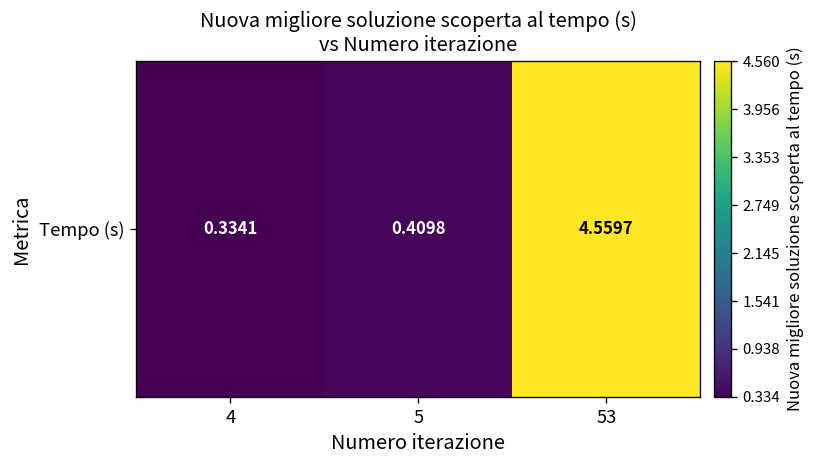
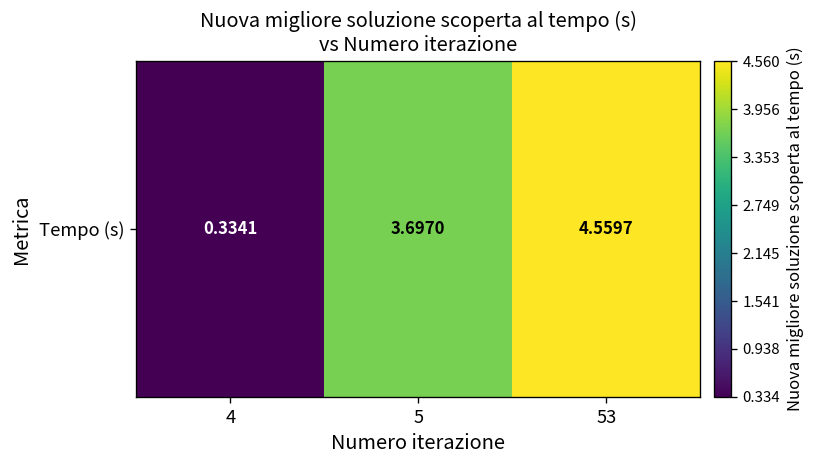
  {
    "Tempo (s)": {
      "4": 0.3341,
-     "5": 0.4098,
+     "5": 3.6970,
      "53": 4.5597
    }
  }
